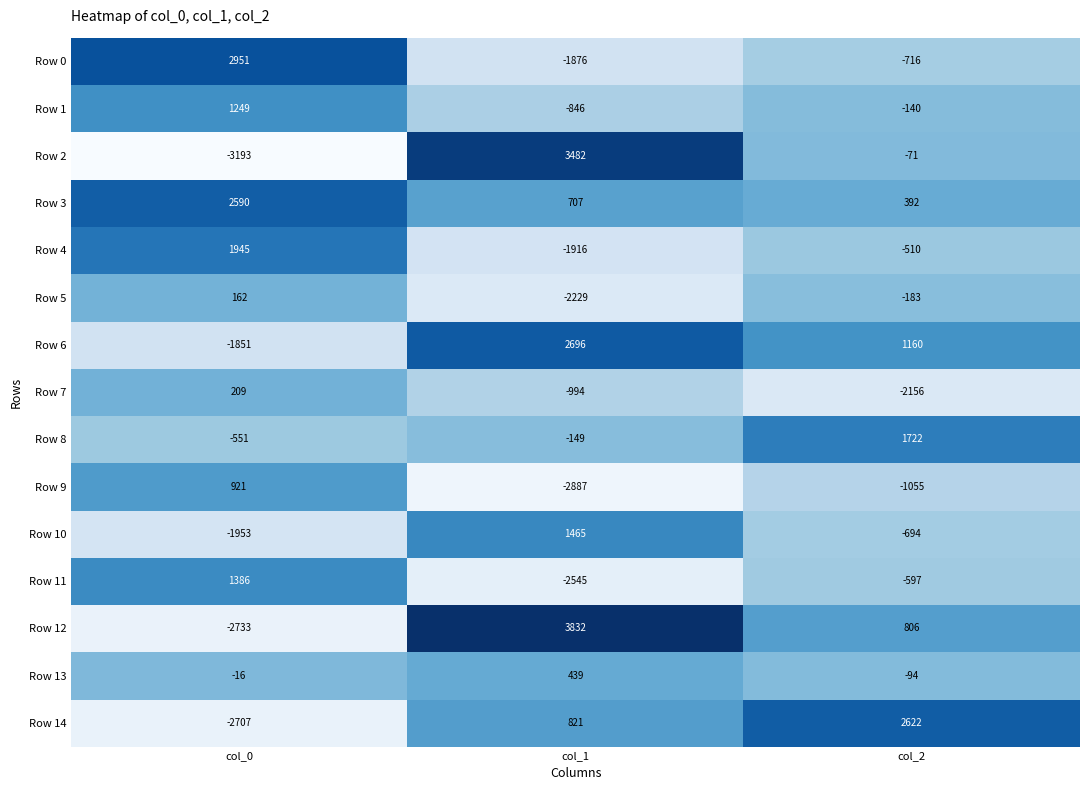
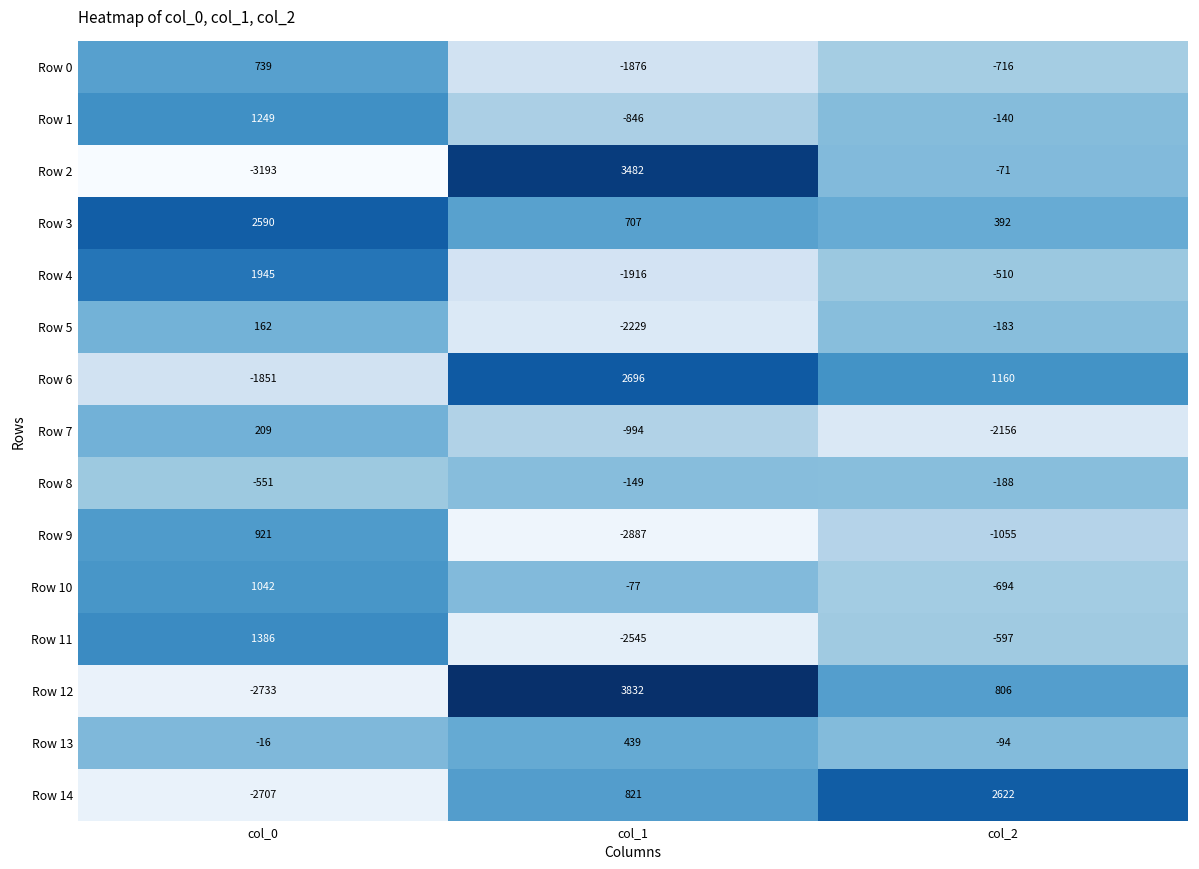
  {
    "Row 0": {
-     "col_0": 2951,
+     "col_0": 739,
      "col_1": -1876,
      "col_2": -716
    },
    "Row 1": {
      "col_0": 1249,
      "col_1": -846,
      "col_2": -140
    },
    "Row 2": {
      "col_0": -3193,
      "col_1": 3482,
      "col_2": -71
    },
    "Row 3": {
      "col_0": 2590,
      "col_1": 707,
      "col_2": 392
    },
    "Row 4": {
      "col_0": 1945,
      "col_1": -1916,
      "col_2": -510
    },
    "Row 5": {
      "col_0": 162,
      "col_1": -2229,
      "col_2": -183
    },
    "Row 6": {
      "col_0": -1851,
      "col_1": 2696,
      "col_2": 1160
    },
    "Row 7": {
      "col_0": 209,
      "col_1": -994,
      "col_2": -2156
    },
    "Row 8": {
      "col_0": -551,
      "col_1": -149,
-     "col_2": 1722
+     "col_2": -188
    },
    "Row 9": {
      "col_0": 921,
      "col_1": -2887,
      "col_2": -1055
    },
    "Row 10": {
-     "col_0": -1953,
-     "col_1": 1465,
+     "col_0": 1042,
+     "col_1": -77,
      "col_2": -694
    },
    "Row 11": {
      "col_0": 1386,
      "col_1": -2545,
      "col_2": -597
    },
    "Row 12": {
      "col_0": -2733,
      "col_1": 3832,
      "col_2": 806
    },
    "Row 13": {
      "col_0": -16,
      "col_1": 439,
      "col_2": -94
    },
    "Row 14": {
      "col_0": -2707,
      "col_1": 821,
      "col_2": 2622
    }
  }
